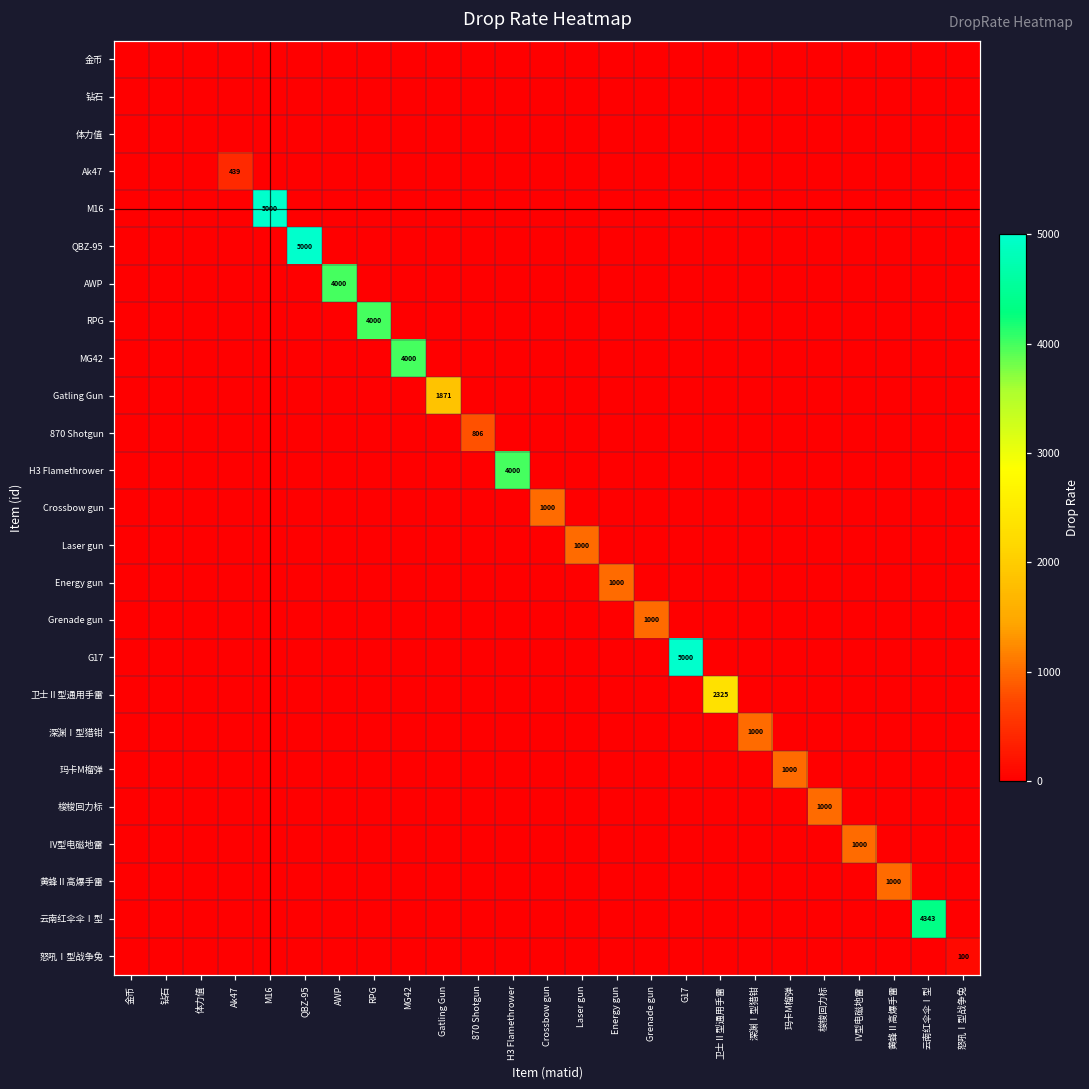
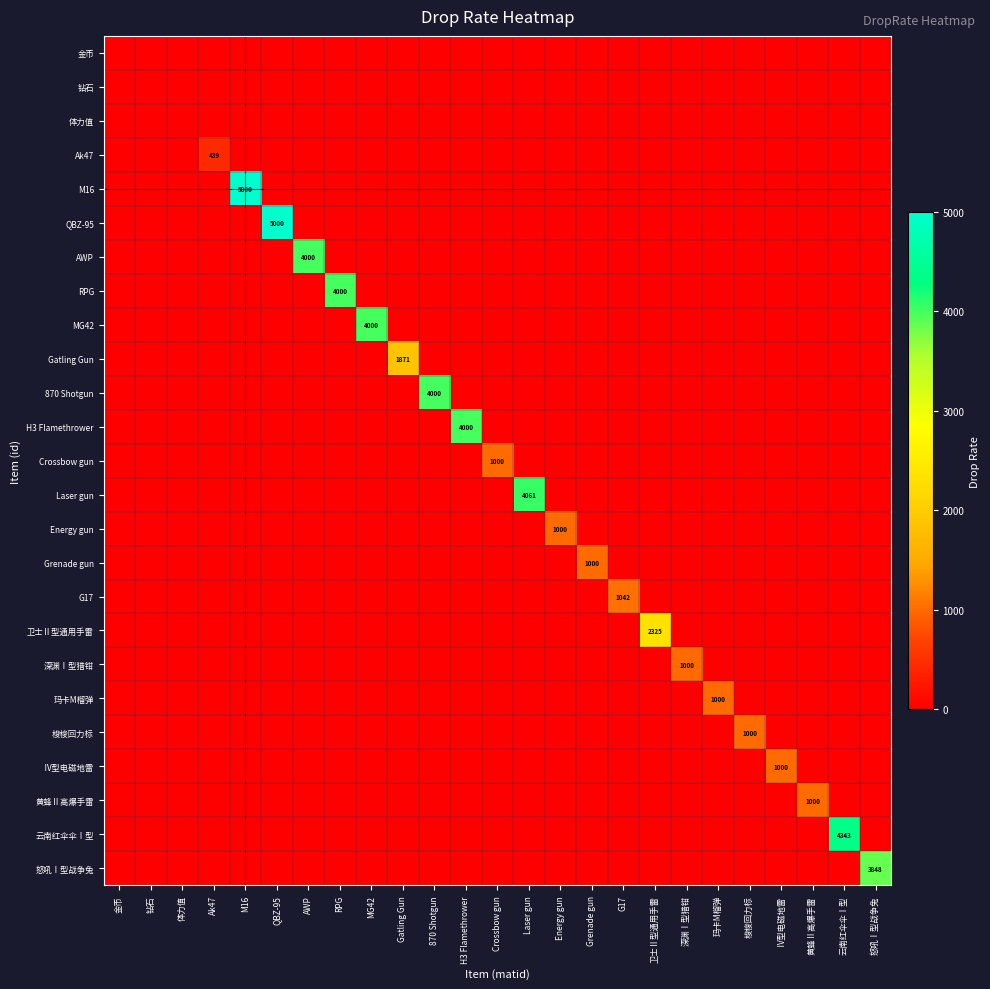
  {
    "Ak47": {
      "Ak47": 439
    },
    "M16": {
      "M16": 5000
    },
    "QBZ-95": {
      "QBZ-95": 5000
    },
    "AWP": {
      "AWP": 4000
    },
    "RPG": {
      "RPG": 4000
    },
    "MG42": {
      "MG42": 4000
    },
    "Gatling Gun": {
      "Gatling Gun": 1871
    },
    "870 Shotgun": {
-     "870 Shotgun": 806
+     "870 Shotgun": 4000
    },
    "H3 Flamethrower": {
      "H3 Flamethrower": 4000
    },
    "Crossbow gun": {
      "Crossbow gun": 1000
    },
    "Laser gun": {
-     "Laser gun": 1000
+     "Laser gun": 4061
    },
    "Energy gun": {
      "Energy gun": 1000
    },
    "Grenade gun": {
      "Grenade gun": 1000
    },
    "G17": {
-     "G17": 5000
+     "G17": 1042
    },
    "卫士Ⅱ型通用手雷": {
      "卫士Ⅱ型通用手雷": 2325
    },
    "深渊Ⅰ型猎钳": {
      "深渊Ⅰ型猎钳": 1000
    },
    "玛卡M榴弹": {
      "玛卡M榴弹": 1000
    },
    "梭梭回力标": {
      "梭梭回力标": 1000
    },
    "Ⅳ型电磁地雷": {
      "Ⅳ型电磁地雷": 1000
    },
    "黄蜂Ⅱ高爆手雷": {
      "黄蜂Ⅱ高爆手雷": 1000
    },
    "云南红伞伞Ⅰ型": {
      "云南红伞伞Ⅰ型": 4343
    },
    "怒吼Ⅰ型战争兔": {
-     "怒吼Ⅰ型战争兔": 100
+     "怒吼Ⅰ型战争兔": 3848
    }
  }
